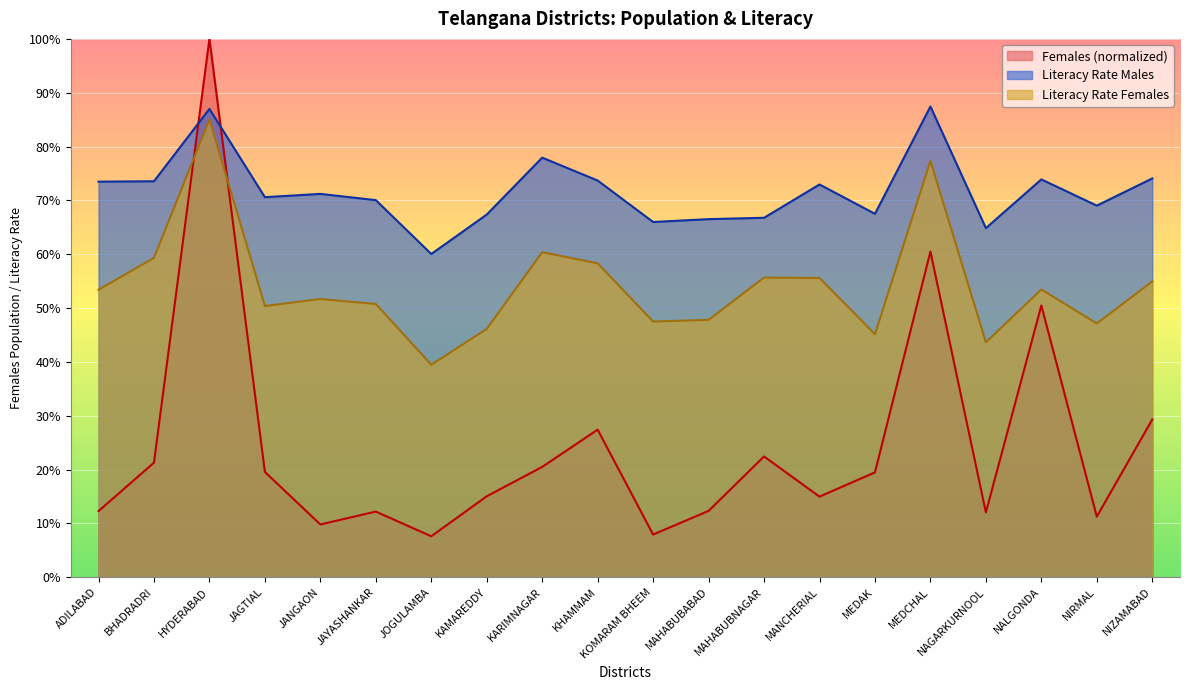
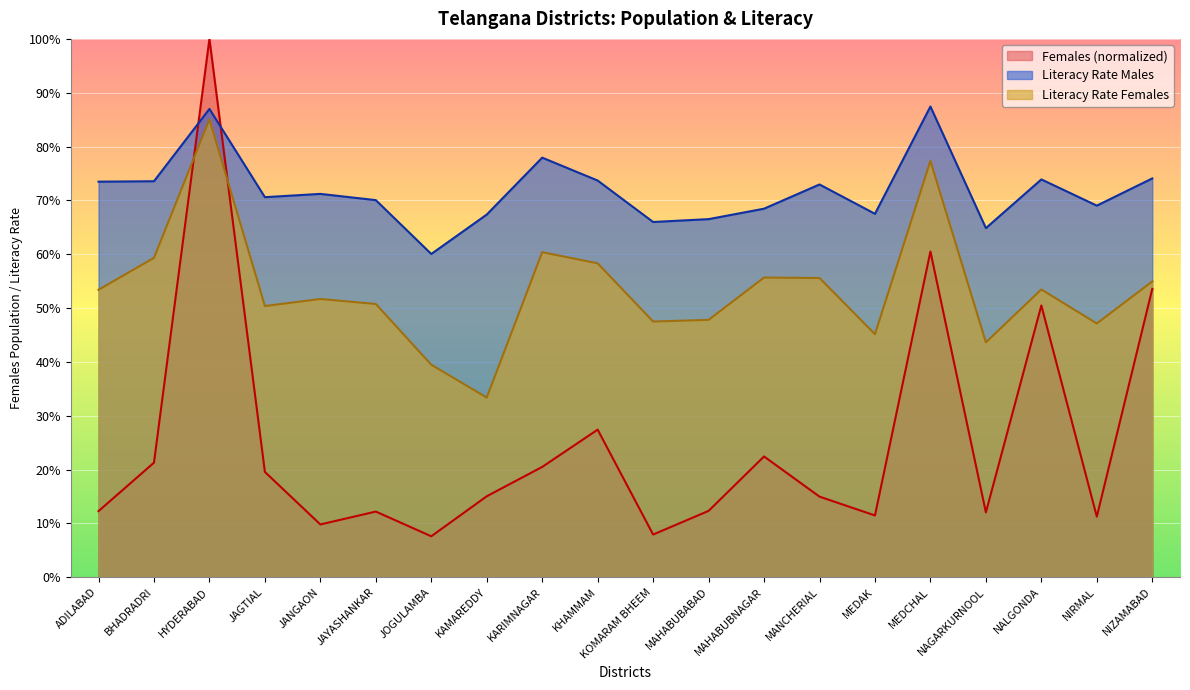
  {
    "Females (normalized)": {
      "ADILABAD": "12%",
      "BHADRADRI": "21%",
      "HYDERABAD": "100%",
      "JAGTIAL": "20%",
      "JANGAON": "10%",
      "JAYASHANKAR": "12%",
      "JOGULAMBA": "8%",
      "KAMAREDDY": "15%",
      "KARIMNAGAR": "20%",
      "KHAMMAM": "27%",
      "KOMARAM BHEEM": "8%",
      "MAHABUBABAD": "12%",
      "MAHABUBNAGAR": "22%",
      "MANCHERIAL": "15%",
-     "MEDAK": "19%",
+     "MEDAK": "11%",
      "MEDCHAL": "61%",
      "NAGARKURNOOL": "12%",
      "NALGONDA": "50%",
      "NIRMAL": "11%",
-     "NIZAMABAD": "29%"
+     "NIZAMABAD": "54%"
    },
    "Literacy Rate Males": {
      "ADILABAD": "73%",
      "BHADRADRI": "74%",
      "HYDERABAD": "87%",
      "JAGTIAL": "71%",
      "JANGAON": "71%",
      "JAYASHANKAR": "70%",
      "JOGULAMBA": "60%",
      "KAMAREDDY": "67%",
      "KARIMNAGAR": "78%",
      "KHAMMAM": "74%",
      "KOMARAM BHEEM": "66%",
      "MAHABUBABAD": "67%",
-     "MAHABUBNAGAR": "67%",
+     "MAHABUBNAGAR": "68%",
      "MANCHERIAL": "73%",
      "MEDAK": "68%",
      "MEDCHAL": "87%",
      "NAGARKURNOOL": "65%",
      "NALGONDA": "74%",
      "NIRMAL": "69%",
      "NIZAMABAD": "74%"
    },
    "Literacy Rate Females": {
      "ADILABAD": "53%",
      "BHADRADRI": "59%",
      "HYDERABAD": "85%",
      "JAGTIAL": "50%",
      "JANGAON": "52%",
      "JAYASHANKAR": "51%",
      "JOGULAMBA": "39%",
-     "KAMAREDDY": "46%",
+     "KAMAREDDY": "33%",
      "KARIMNAGAR": "60%",
      "KHAMMAM": "58%",
      "KOMARAM BHEEM": "48%",
      "MAHABUBABAD": "48%",
      "MAHABUBNAGAR": "56%",
      "MANCHERIAL": "56%",
      "MEDAK": "45%",
      "MEDCHAL": "77%",
      "NAGARKURNOOL": "44%",
      "NALGONDA": "53%",
      "NIRMAL": "47%",
      "NIZAMABAD": "55%"
    }
  }
